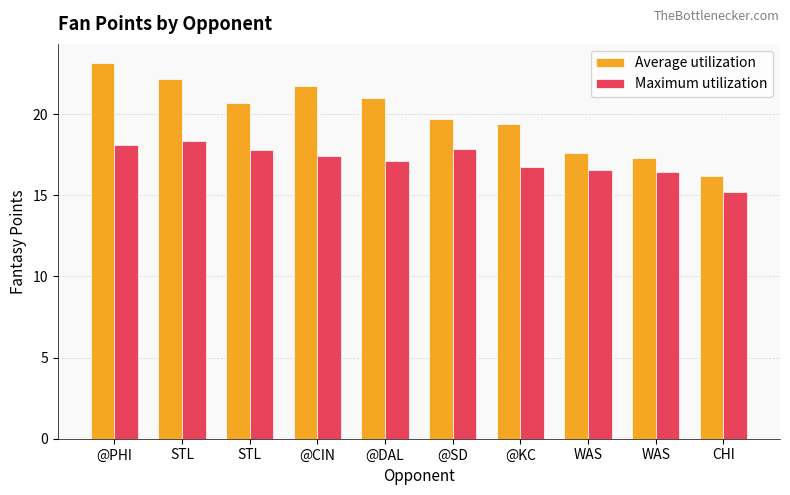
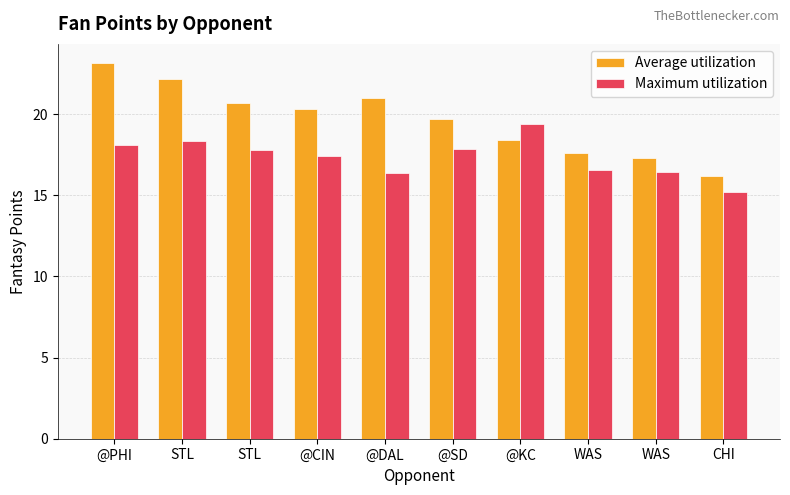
  {
    "Average utilization": {
      "@PHI": 23.2,
-     "@CIN": 21.8,
+     "@CIN": 20.3,
      "@DAL": 21.0,
      "@SD": 19.7,
-     "@KC": 19.4,
+     "@KC": 18.4,
      "CHI": 16.2
    },
    "Maximum utilization": {
      "@PHI": 18.1,
      "@CIN": 17.4,
-     "@DAL": 17.1,
+     "@DAL": 16.4,
      "@SD": 17.9,
-     "@KC": 16.7,
+     "@KC": 19.4,
      "CHI": 15.2
    }
  }
